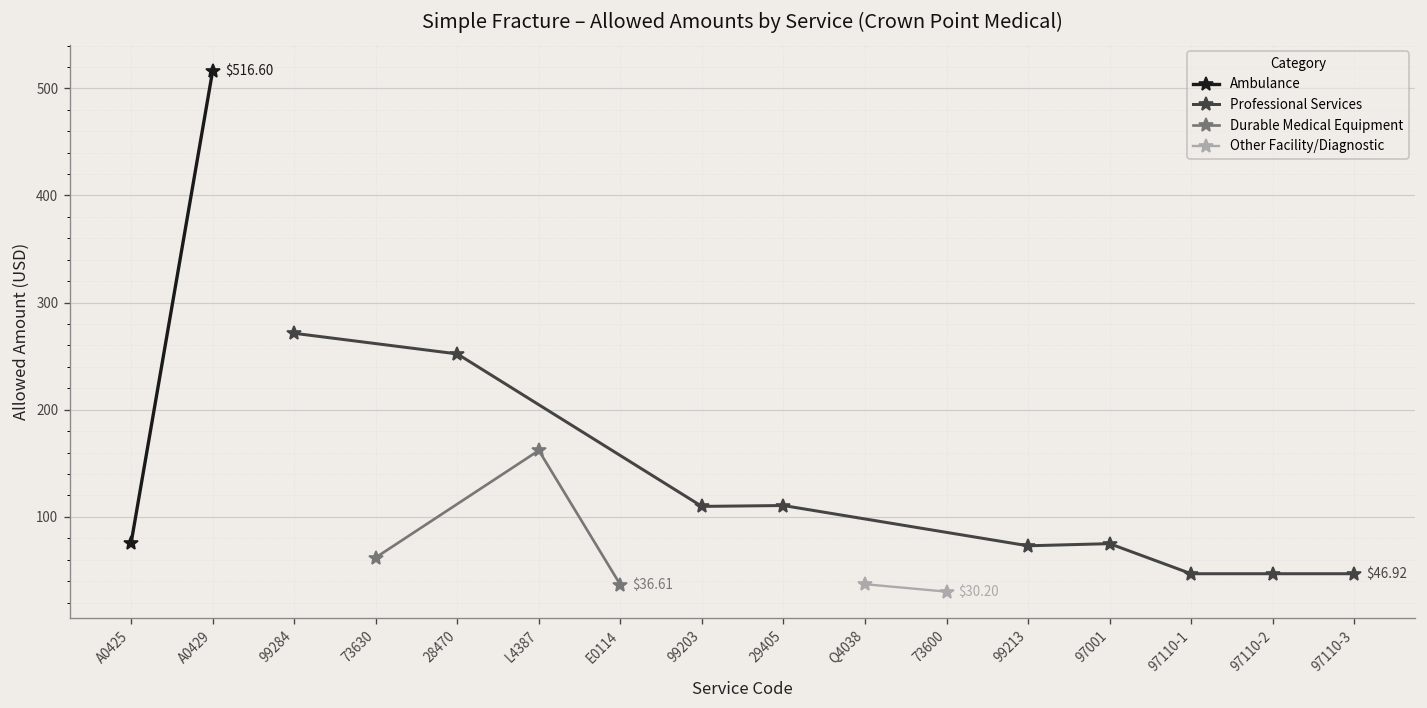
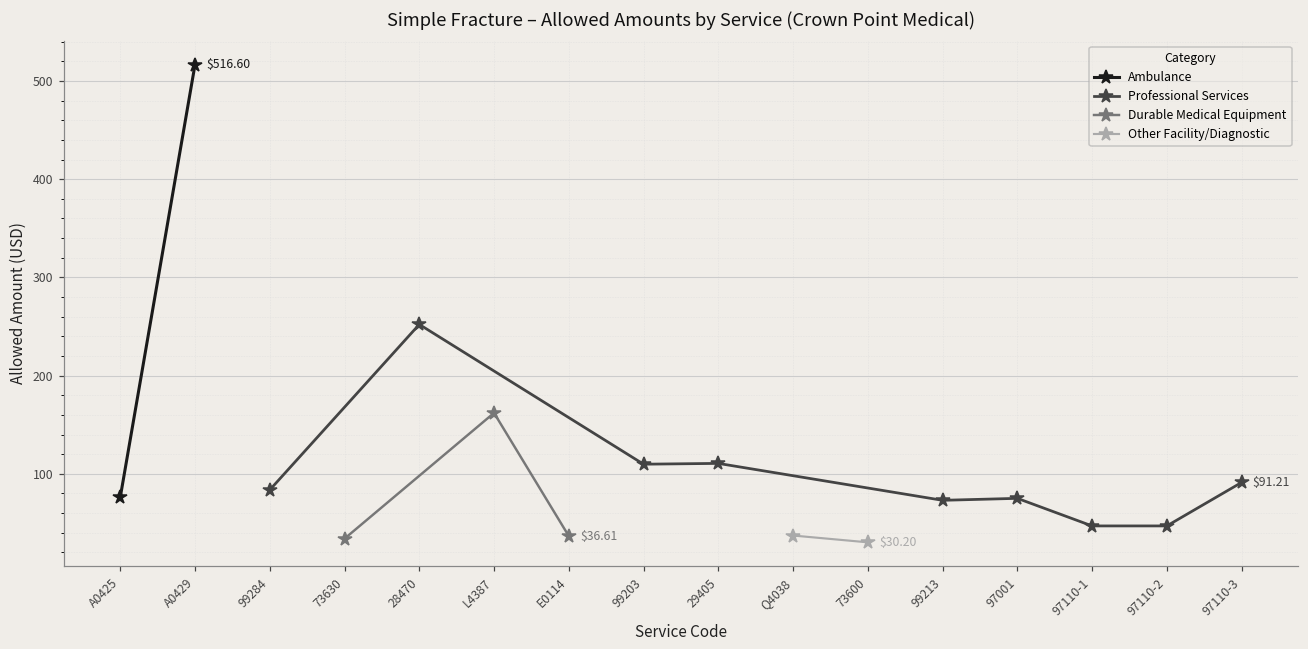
  {
    "Ambulance": {
      "A0429": "$516.60"
    },
    "Professional Services": {
-     "99284": "270",
-     "97110-3": "$46.92"
+     "99284": "80",
+     "97110-3": "$91.21"
    },
    "Durable Medical Equipment": {
-     "73630": "60",
+     "73630": "30",
      "L4387": "160"
    },
    "Other Facility/Diagnostic": {
      "73600": "$30.20"
    }
  }
